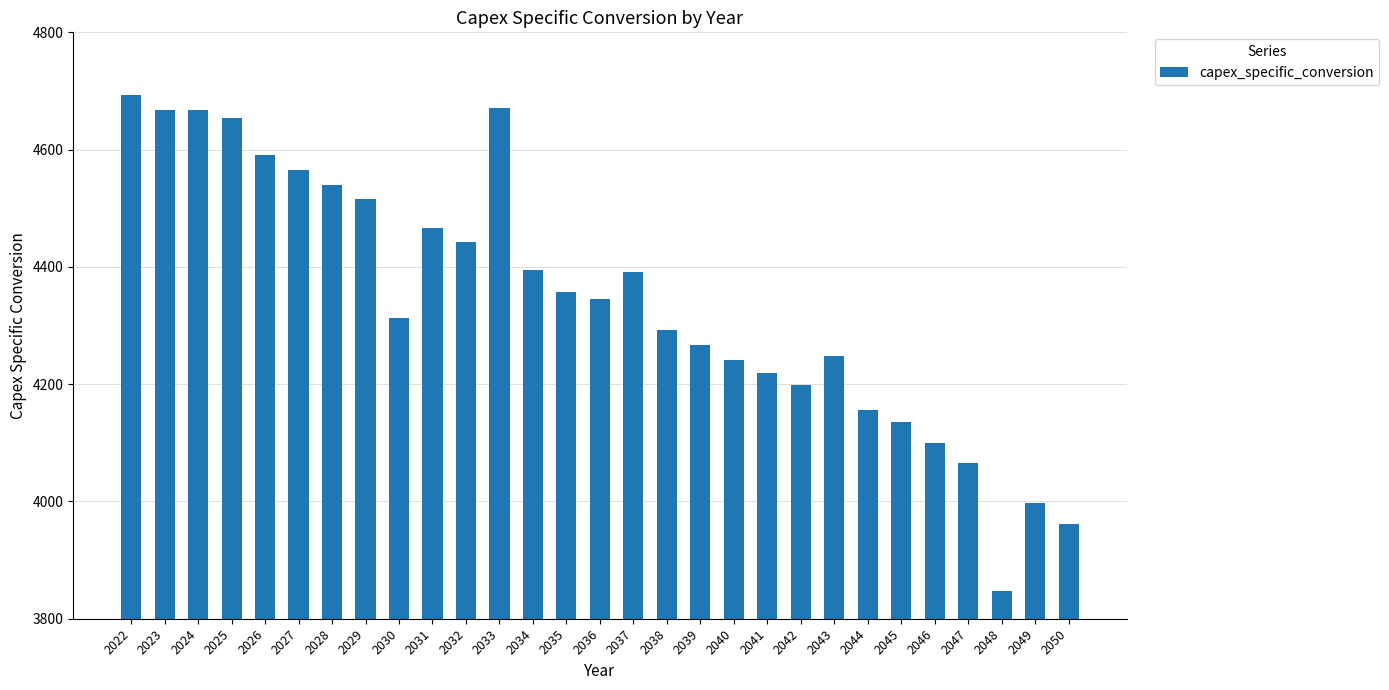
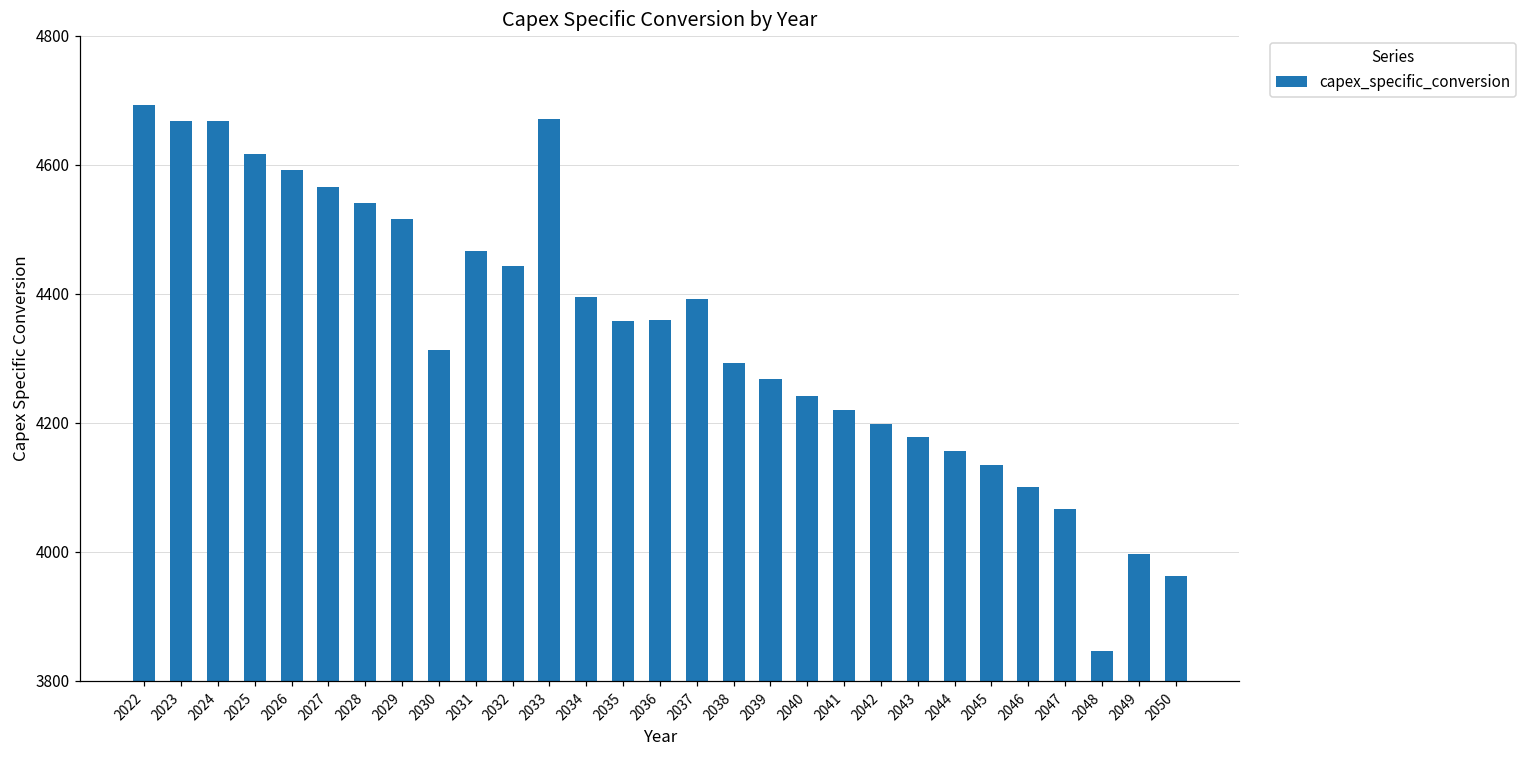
  {
    "2022": 4690,
    "2023": 4670,
    "2024": 4670,
-   "2025": 4650,
+   "2025": 4620,
    "2026": 4590,
    "2027": 4570,
    "2028": 4540,
    "2029": 4510,
    "2030": 4310,
    "2031": 4470,
    "2032": 4440,
    "2033": 4670,
    "2034": 4390,
    "2035": 4360,
-   "2036": 4340,
+   "2036": 4360,
    "2037": 4390,
    "2038": 4290,
    "2039": 4270,
    "2040": 4240,
    "2041": 4220,
    "2042": 4200,
-   "2043": 4250,
+   "2043": 4180,
    "2044": 4160,
    "2045": 4130,
    "2046": 4100,
    "2047": 4070,
    "2048": 3850,
    "2049": 4000,
    "2050": 3960
  }
